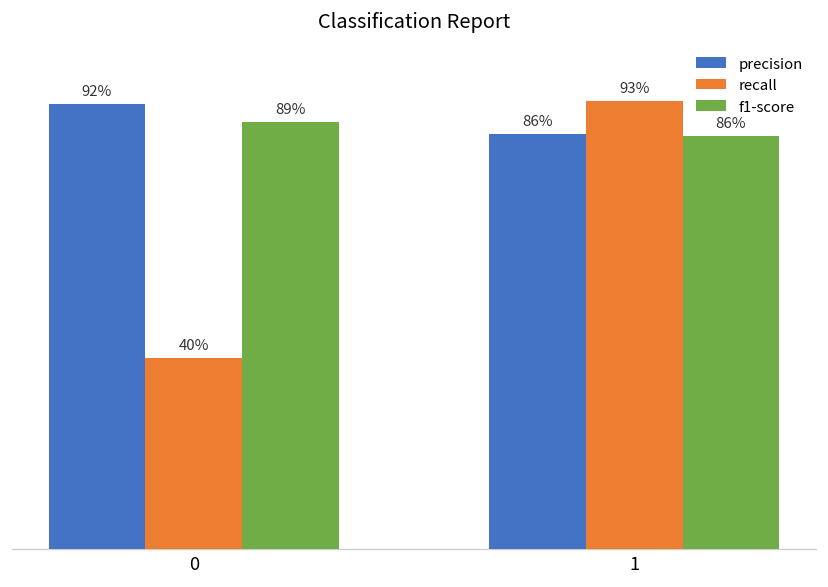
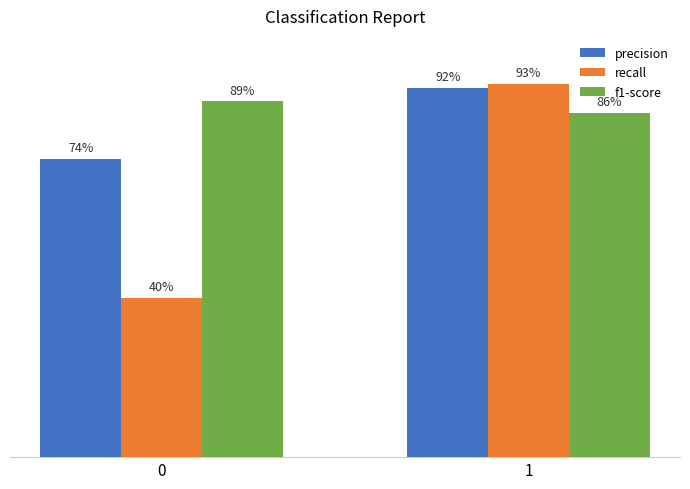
  {
    "precision": {
-     "0": "92%",
-     "1": "86%"
+     "0": "74%",
+     "1": "92%"
    },
    "recall": {
      "0": "40%",
      "1": "93%"
    },
    "f1-score": {
      "0": "89%",
      "1": "86%"
    }
  }
